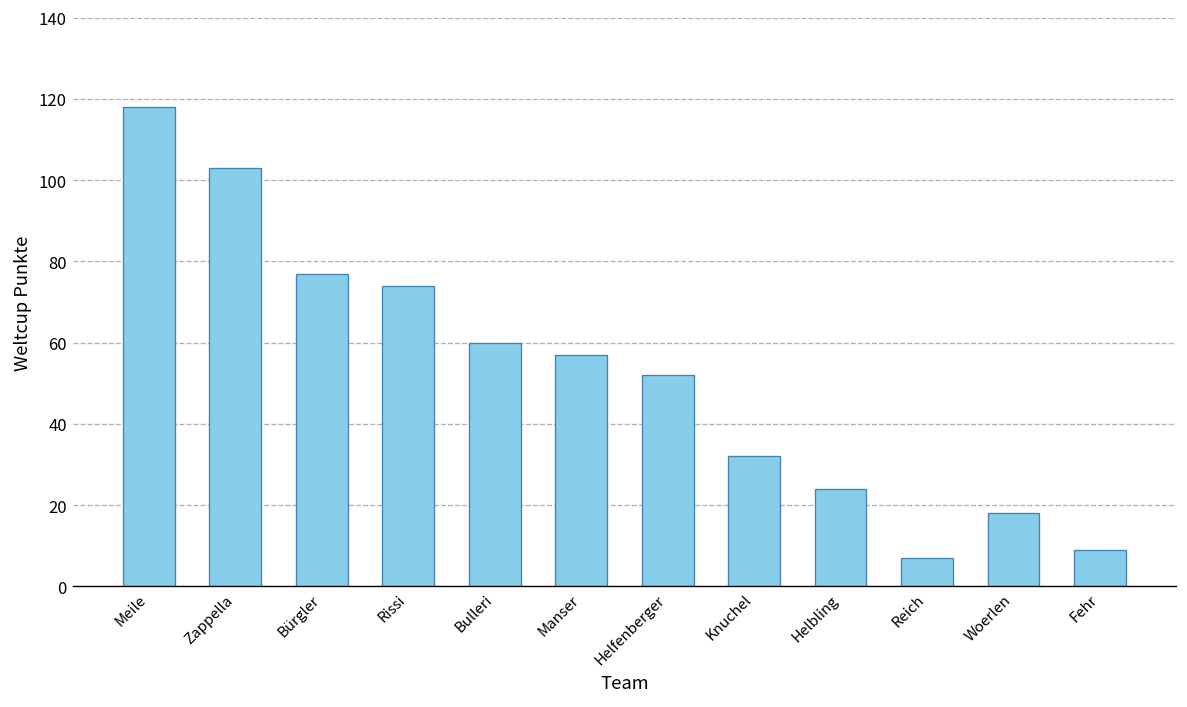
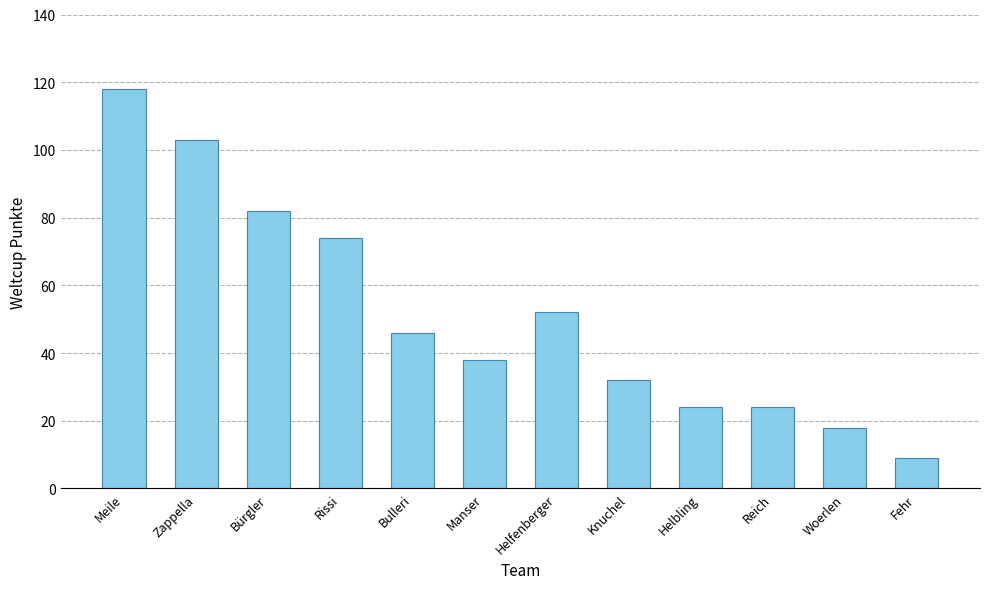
  {
    "Meile": 118,
    "Zappella": 103,
-   "Bürgler": 77,
+   "Bürgler": 82,
    "Rissi": 74,
-   "Bulleri": 60,
-   "Manser": 57,
+   "Bulleri": 46,
+   "Manser": 38,
    "Helfenberger": 52,
    "Knuchel": 32,
    "Helbling": 24,
-   "Reich": 7,
+   "Reich": 24,
    "Woerlen": 18,
    "Fehr": 9
  }
